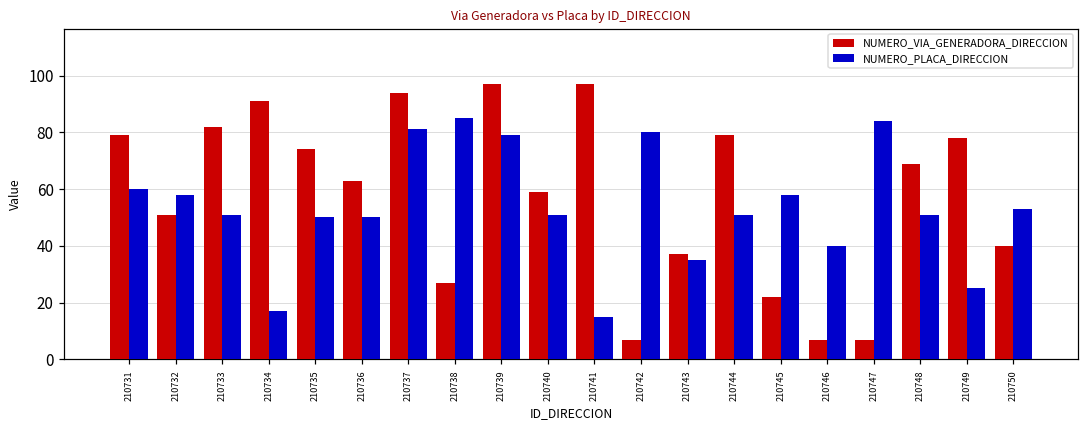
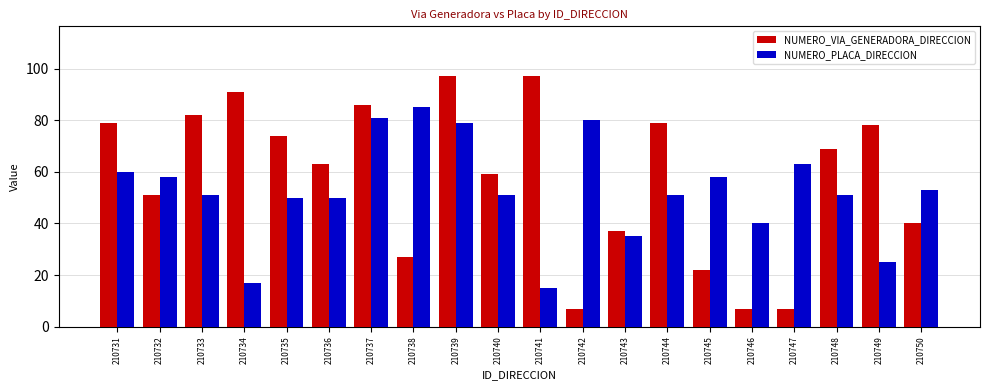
  {
    "NUMERO_VIA_GENERADORA_DIRECCION": {
      "210731": 79,
      "210732": 51,
      "210733": 82,
      "210734": 91,
      "210735": 74,
      "210736": 63,
-     "210737": 94,
+     "210737": 86,
      "210738": 27,
      "210739": 97,
      "210740": 59,
      "210741": 97,
      "210742": 7,
      "210743": 37,
      "210744": 79,
      "210745": 22,
      "210746": 7,
      "210747": 7,
      "210748": 69,
      "210749": 78,
      "210750": 40
    },
    "NUMERO_PLACA_DIRECCION": {
      "210731": 60,
      "210732": 58,
      "210733": 51,
      "210734": 17,
      "210735": 50,
      "210736": 50,
      "210737": 81,
      "210738": 85,
      "210739": 79,
      "210740": 51,
      "210741": 15,
      "210742": 80,
      "210743": 35,
      "210744": 51,
      "210745": 58,
      "210746": 40,
-     "210747": 84,
+     "210747": 63,
      "210748": 51,
      "210749": 25,
      "210750": 53
    }
  }
